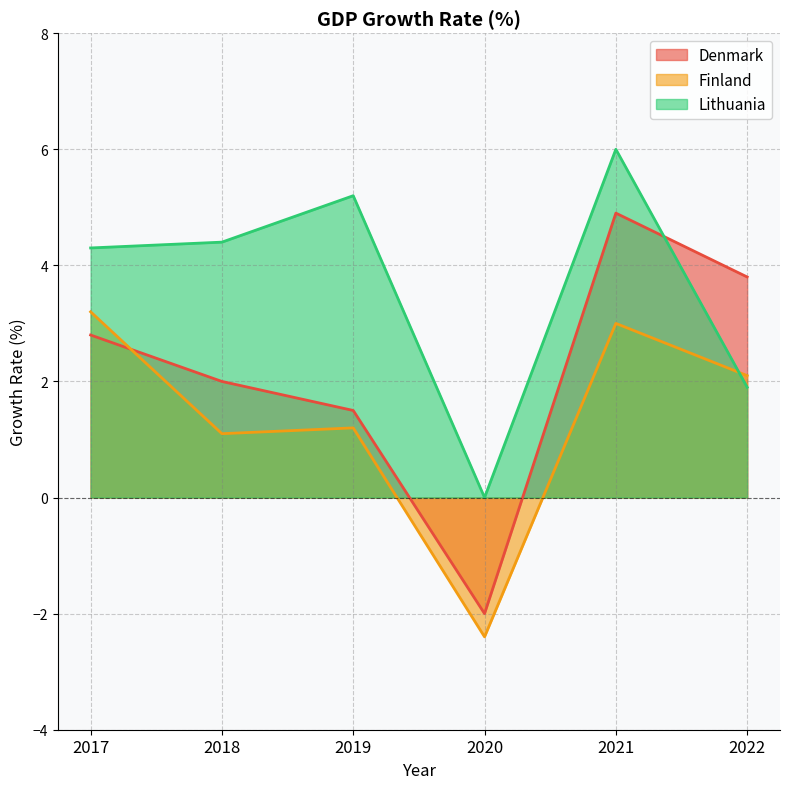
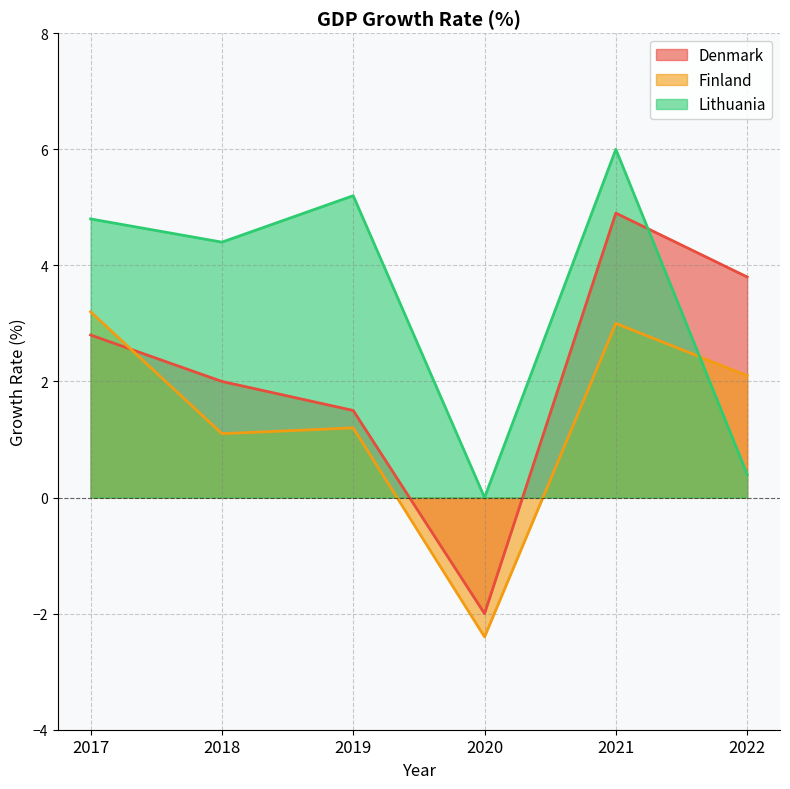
  {
    "Lithuania": {
-     "2017": 4.3,
+     "2017": 4.8,
      "2018": 4.4,
      "2019": 5.2,
      "2021": 6.0,
-     "2022": 1.9
+     "2022": 0.4
    }
  }
